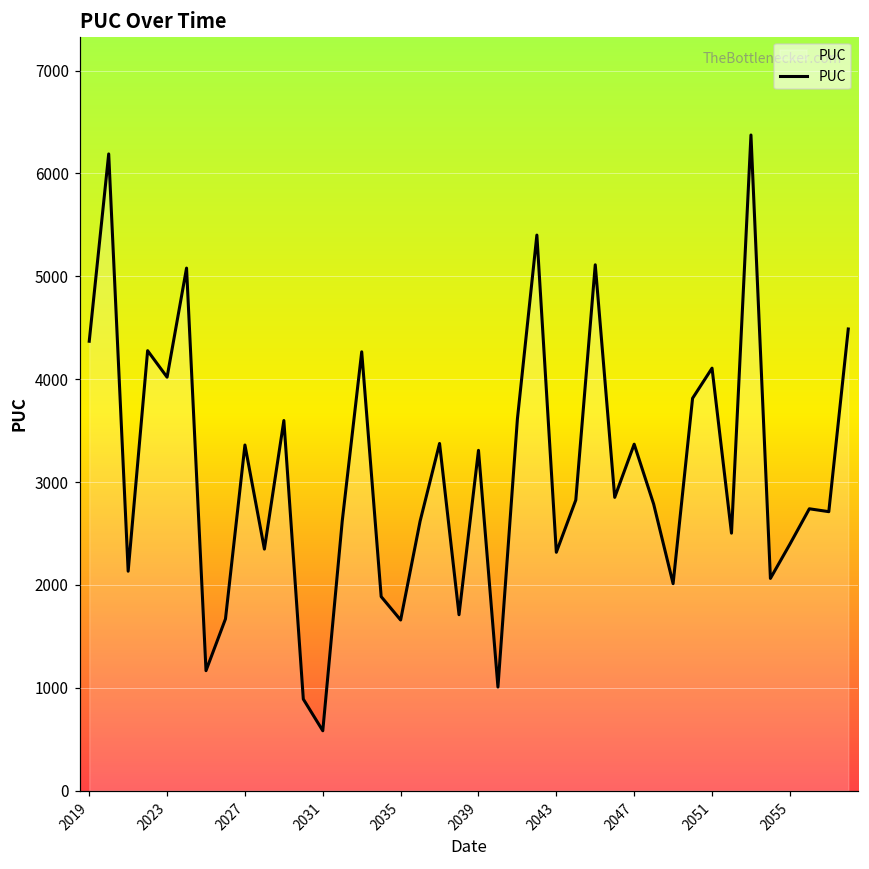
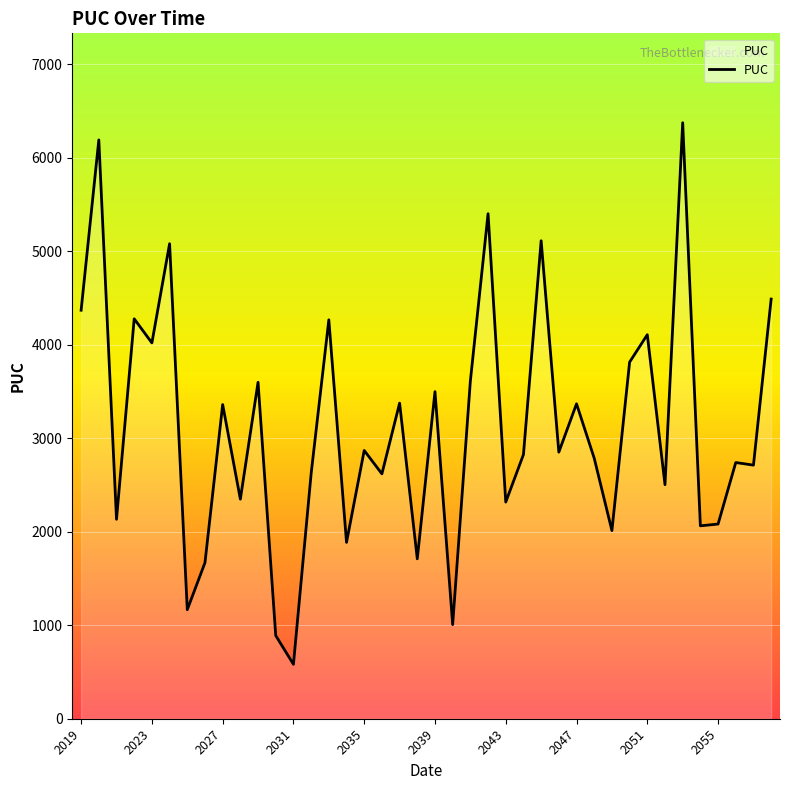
  {
    "2019": 4400,
    "2023": 4000,
    "2027": 3400,
    "2031": 600,
-   "2035": 1700,
-   "2039": 3300,
+   "2035": 2900,
+   "2039": 3500,
    "2043": 2300,
    "2047": 3400,
    "2051": 4100,
-   "2055": 2400
+   "2055": 2100
  }
